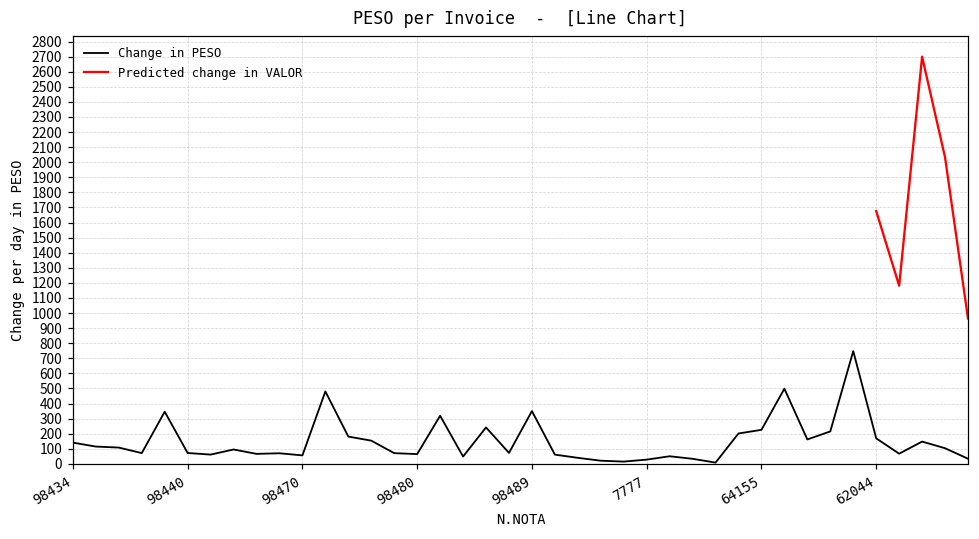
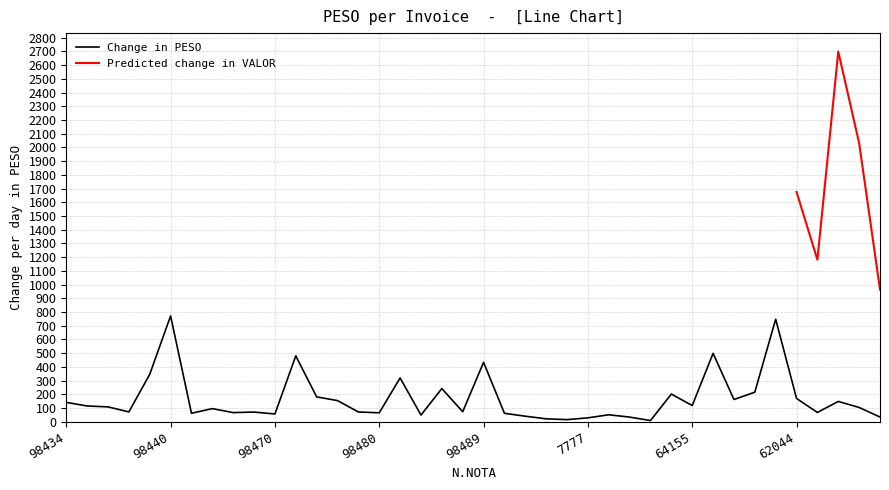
  {
    "Change in PESO": {
      "98434": 140,
-     "98440": 70,
+     "98440": 770,
      "98470": 60,
      "98480": 60,
-     "98489": 350,
+     "98489": 430,
      "7777": 30,
-     "64155": 230,
+     "64155": 120,
      "62044": 170
    },
    "Predicted change in VALOR": {
      "62044": 1680
    }
  }
